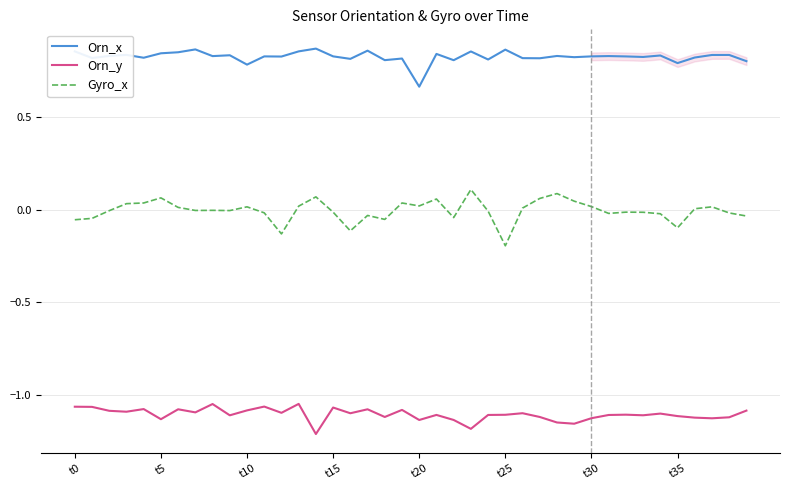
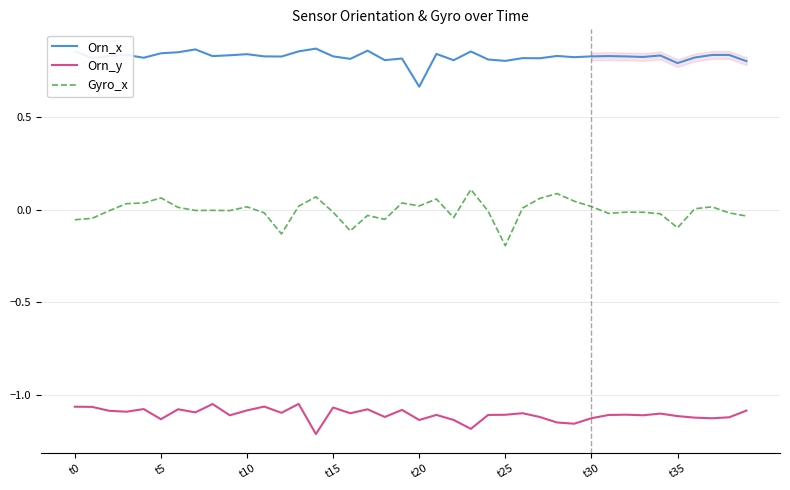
  {
    "Orn_x": {
      "t5": 0.84,
-     "t10": 0.78,
+     "t10": 0.84,
      "t15": 0.83,
      "t20": 0.66,
-     "t25": 0.86,
+     "t25": 0.80,
      "t30": 0.83,
      "t35": 0.79
    },
    "Gyro_x": {
      "t0": -0.05,
      "t5": 0.06,
      "t10": 0.01,
      "t15": -0.01,
      "t20": 0.02,
      "t25": -0.20,
      "t30": 0.02,
      "t35": -0.10
    }
  }
